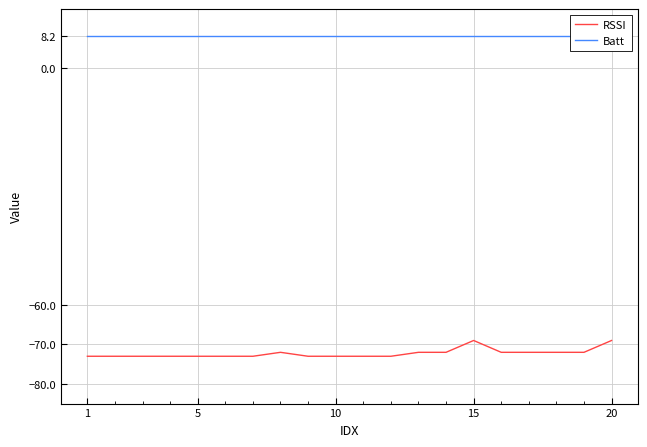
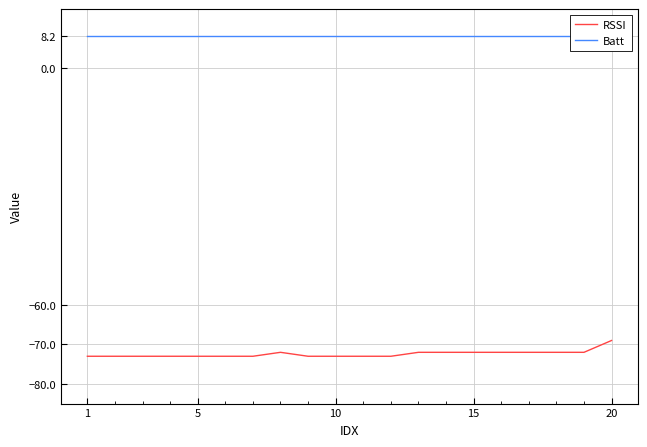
  {
    "RSSI": {
      "1": -73,
      "5": -73,
      "10": -73,
-     "15": -69,
+     "15": -72,
      "20": -69
    },
    "Batt": {
      "1": 8,
      "5": 8,
      "10": 8,
      "15": 8
    }
  }
